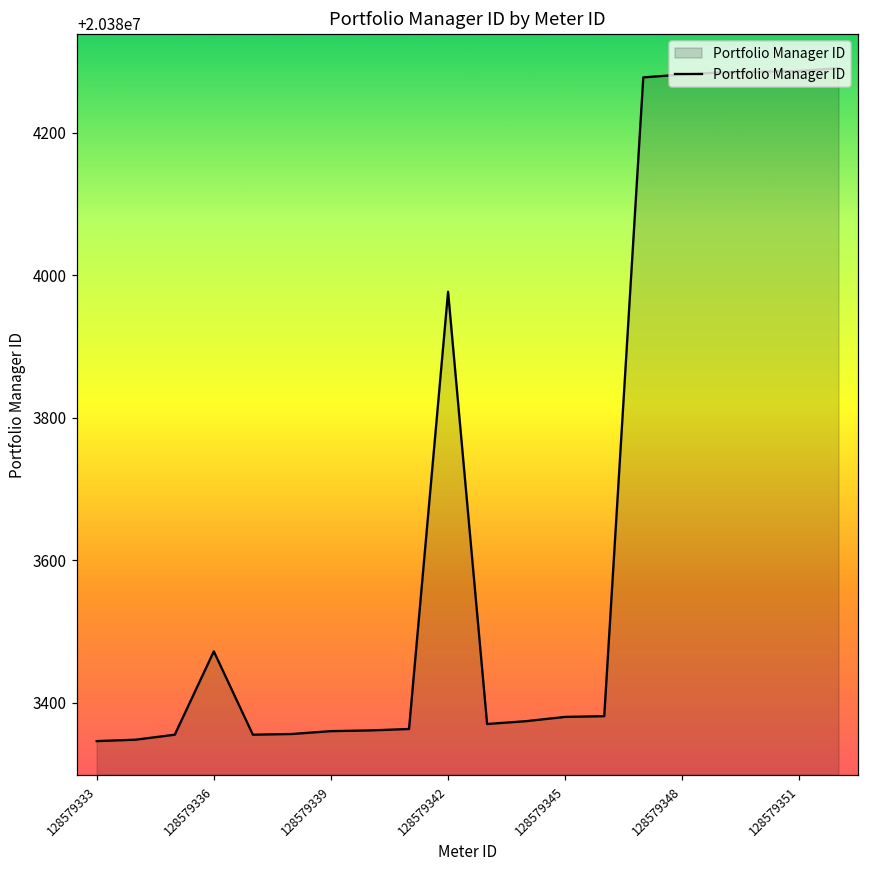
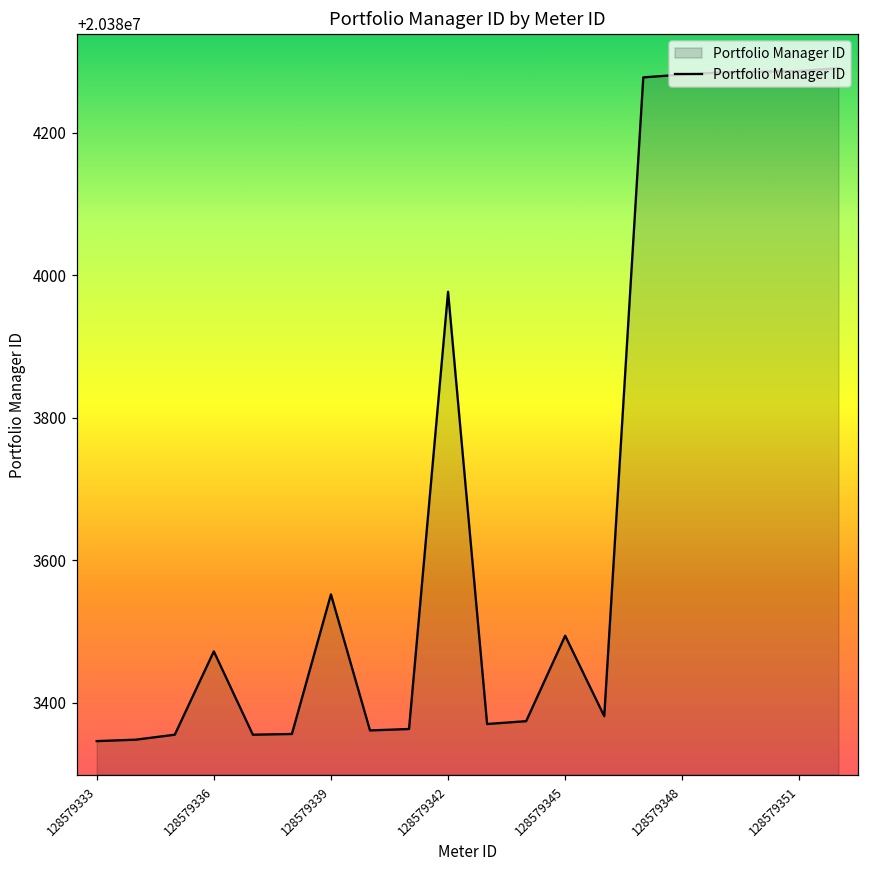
  {
    "128579333": 20383350,
    "128579336": 20383470,
-   "128579339": 20383360,
+   "128579339": 20383550,
    "128579342": 20383980,
-   "128579345": 20383380
+   "128579345": 20383490
  }
